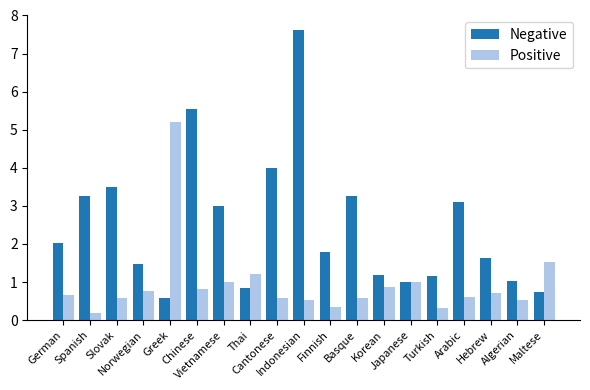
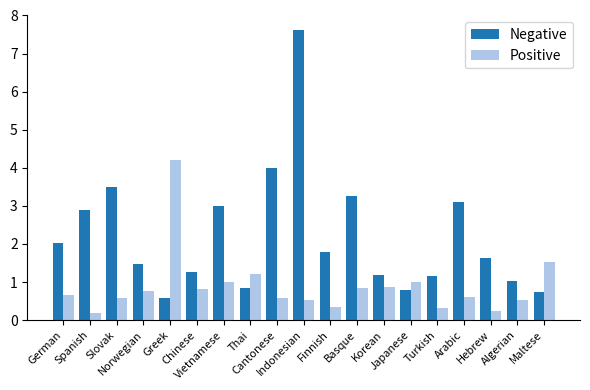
  {
    "Negative": {
      "German": 2.0,
-     "Spanish": 3.3,
+     "Spanish": 2.9,
      "Slovak": 3.5,
      "Norwegian": 1.5,
      "Greek": 0.6,
-     "Chinese": 5.5,
+     "Chinese": 1.3,
      "Vietnamese": 3.0,
      "Thai": 0.9,
      "Cantonese": 4.0,
      "Indonesian": 7.6,
      "Finnish": 1.8,
      "Basque": 3.3,
      "Korean": 1.2,
-     "Japanese": 1.0,
+     "Japanese": 0.8,
      "Turkish": 1.2,
      "Arabic": 3.1,
      "Hebrew": 1.6,
      "Algerian": 1.0,
      "Maltese": 0.7
    },
    "Positive": {
      "German": 0.7,
      "Spanish": 0.2,
      "Slovak": 0.6,
      "Norwegian": 0.8,
-     "Greek": 5.2,
+     "Greek": 4.2,
      "Chinese": 0.8,
      "Vietnamese": 1.0,
      "Thai": 1.2,
      "Cantonese": 0.6,
      "Indonesian": 0.5,
      "Finnish": 0.4,
-     "Basque": 0.6,
+     "Basque": 0.8,
      "Korean": 0.9,
      "Japanese": 1.0,
      "Turkish": 0.3,
      "Arabic": 0.6,
-     "Hebrew": 0.7,
+     "Hebrew": 0.2,
      "Algerian": 0.5,
      "Maltese": 1.5
    }
  }
